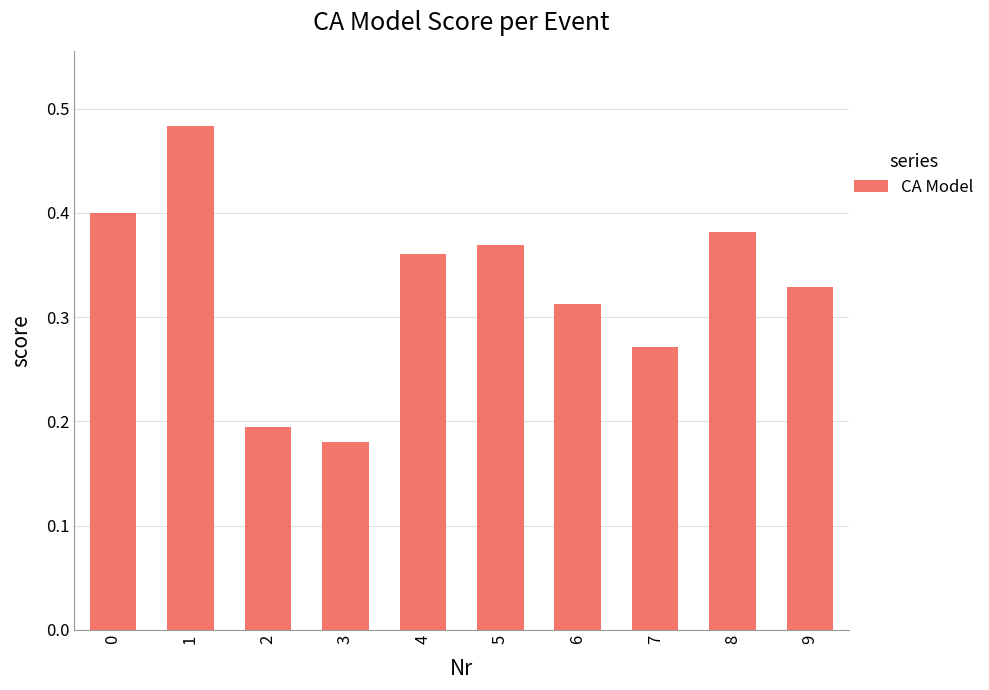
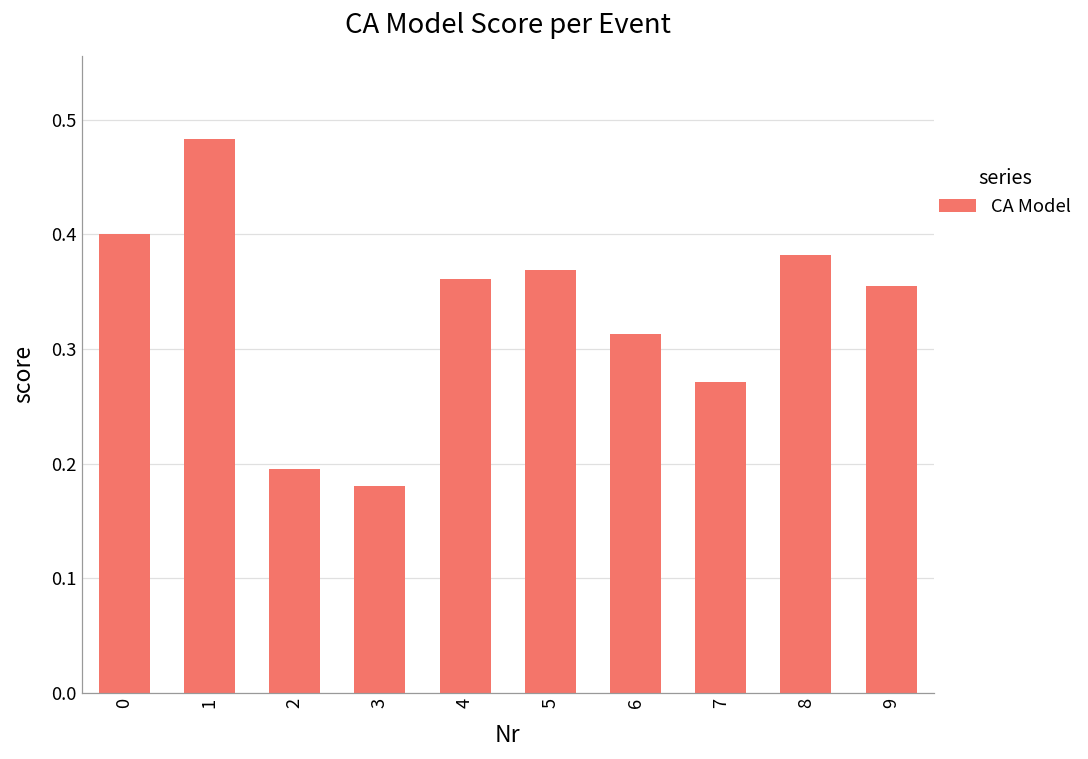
  {
    "0": 0.400,
    "1": 0.483,
    "2": 0.195,
    "3": 0.180,
    "4": 0.361,
    "5": 0.369,
    "6": 0.313,
    "7": 0.271,
    "8": 0.382,
-   "9": 0.329
+   "9": 0.355
  }
